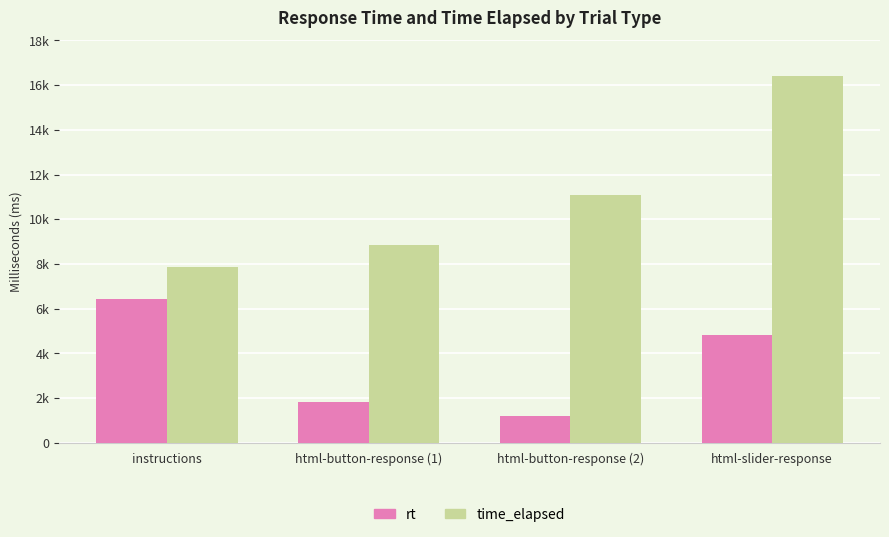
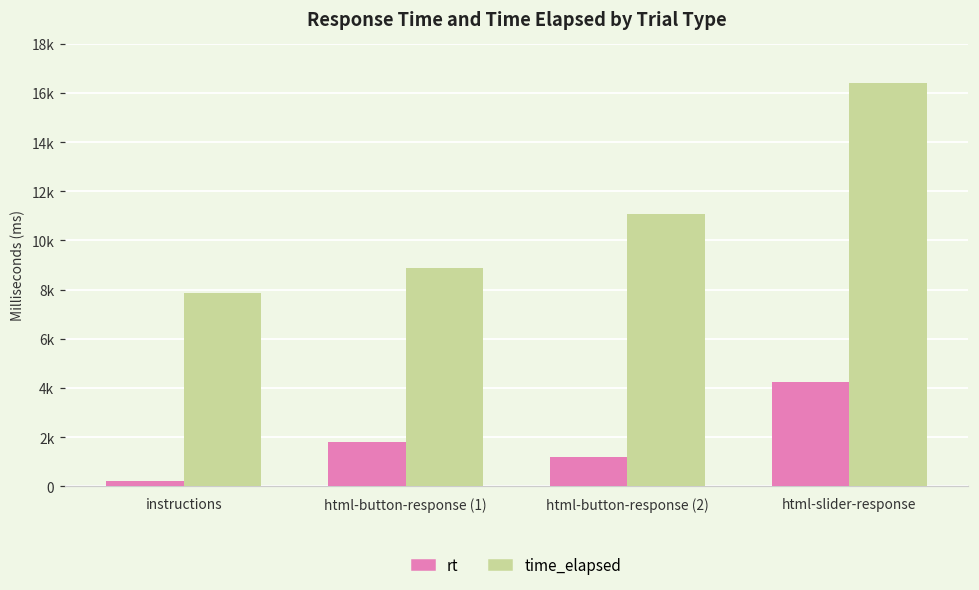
  {
    "rt": {
-     "instructions": 6400,
+     "instructions": 200,
      "html-button-response (1)": 1800,
      "html-button-response (2)": 1200,
-     "html-slider-response": 4800
+     "html-slider-response": 4300
    },
    "time_elapsed": {
      "instructions": 7800,
      "html-button-response (1)": 8900,
      "html-button-response (2)": 11100,
      "html-slider-response": 16400
    }
  }
